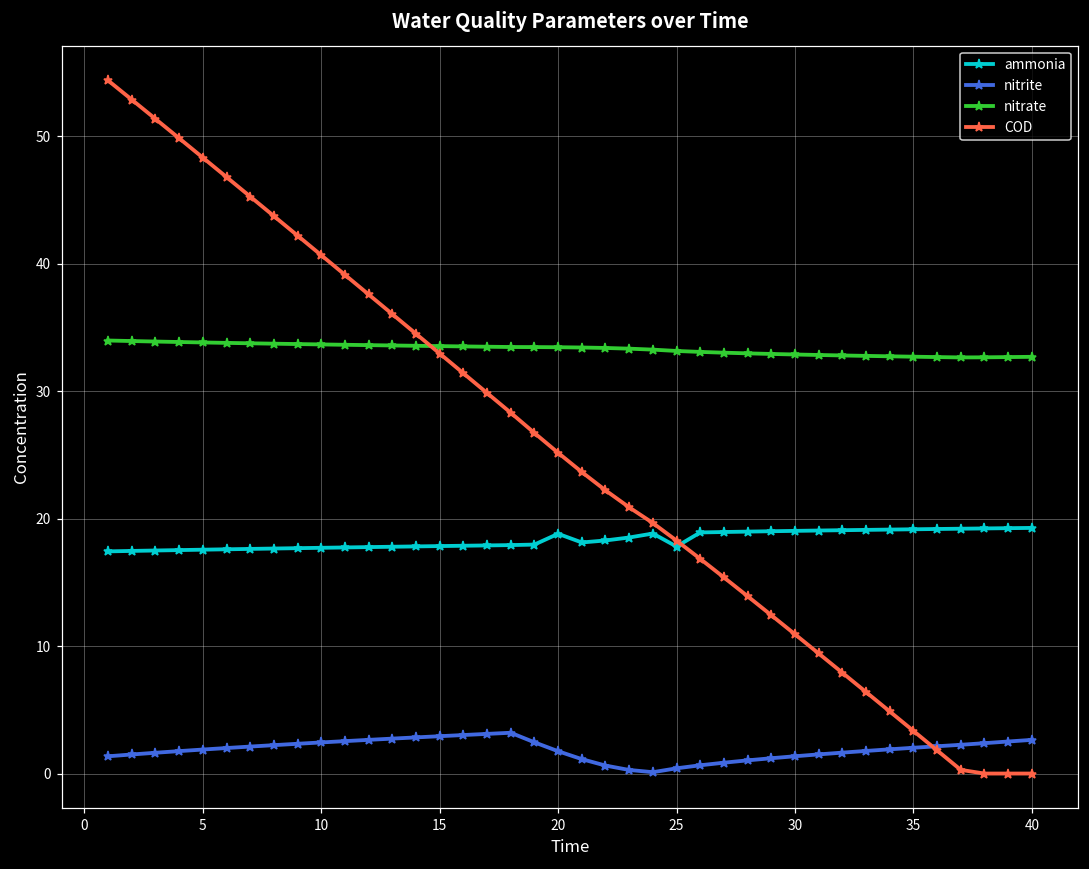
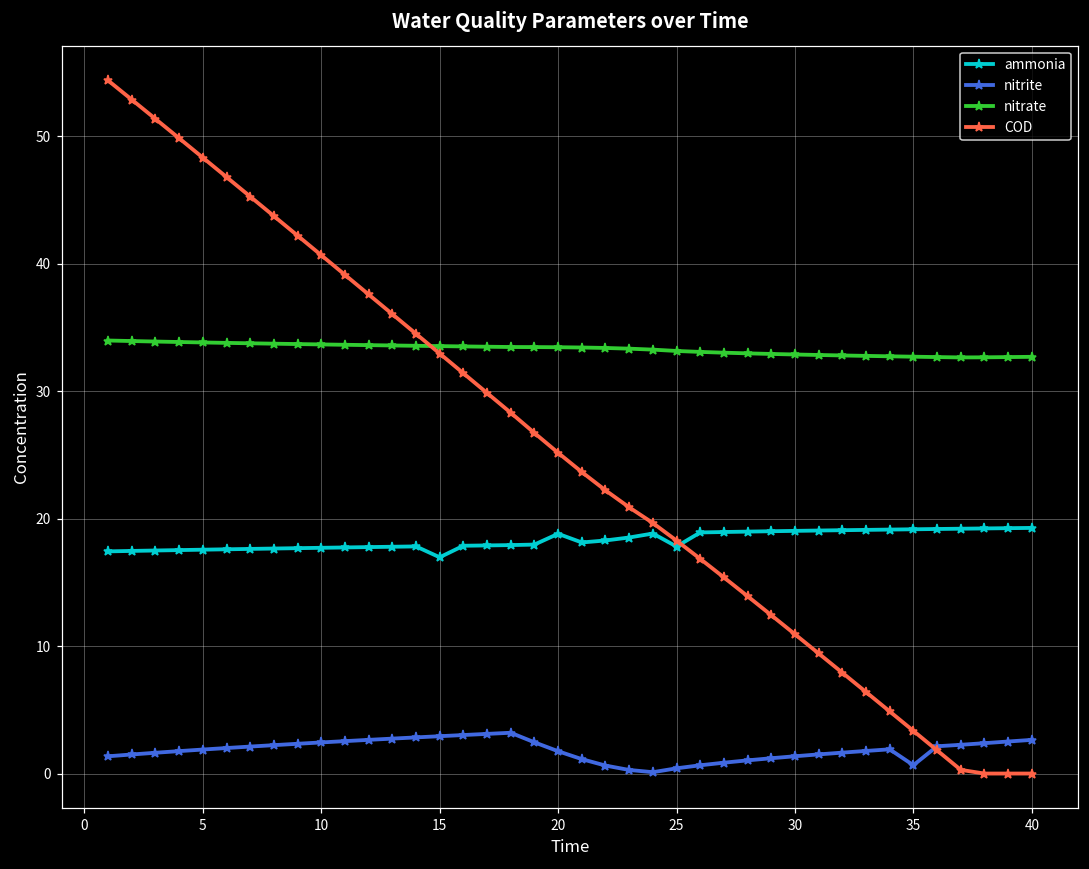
  {
    "ammonia": {
      "5": 17.6,
      "10": 17.7,
-     "15": 17.9,
+     "15": 17.0,
      "20": 18.8,
      "25": 17.8,
      "30": 19.0,
      "35": 19.2,
      "40": 19.3
    },
    "nitrite": {
      "5": 1.9,
      "10": 2.4,
      "15": 2.9,
      "20": 1.8,
      "25": 0.4,
      "30": 1.4,
-     "35": 2.0,
+     "35": 0.7,
      "40": 2.6
    },
    "nitrate": {
      "5": 33.8,
      "10": 33.7,
      "15": 33.5,
      "20": 33.4,
      "25": 33.2,
      "30": 32.9,
      "35": 32.7,
      "40": 32.7
    },
    "COD": {
      "5": 48.3,
      "10": 40.7,
      "15": 33.0,
      "20": 25.2,
      "25": 18.3,
      "30": 10.9,
      "35": 3.4,
      "40": 0.0
    }
  }
